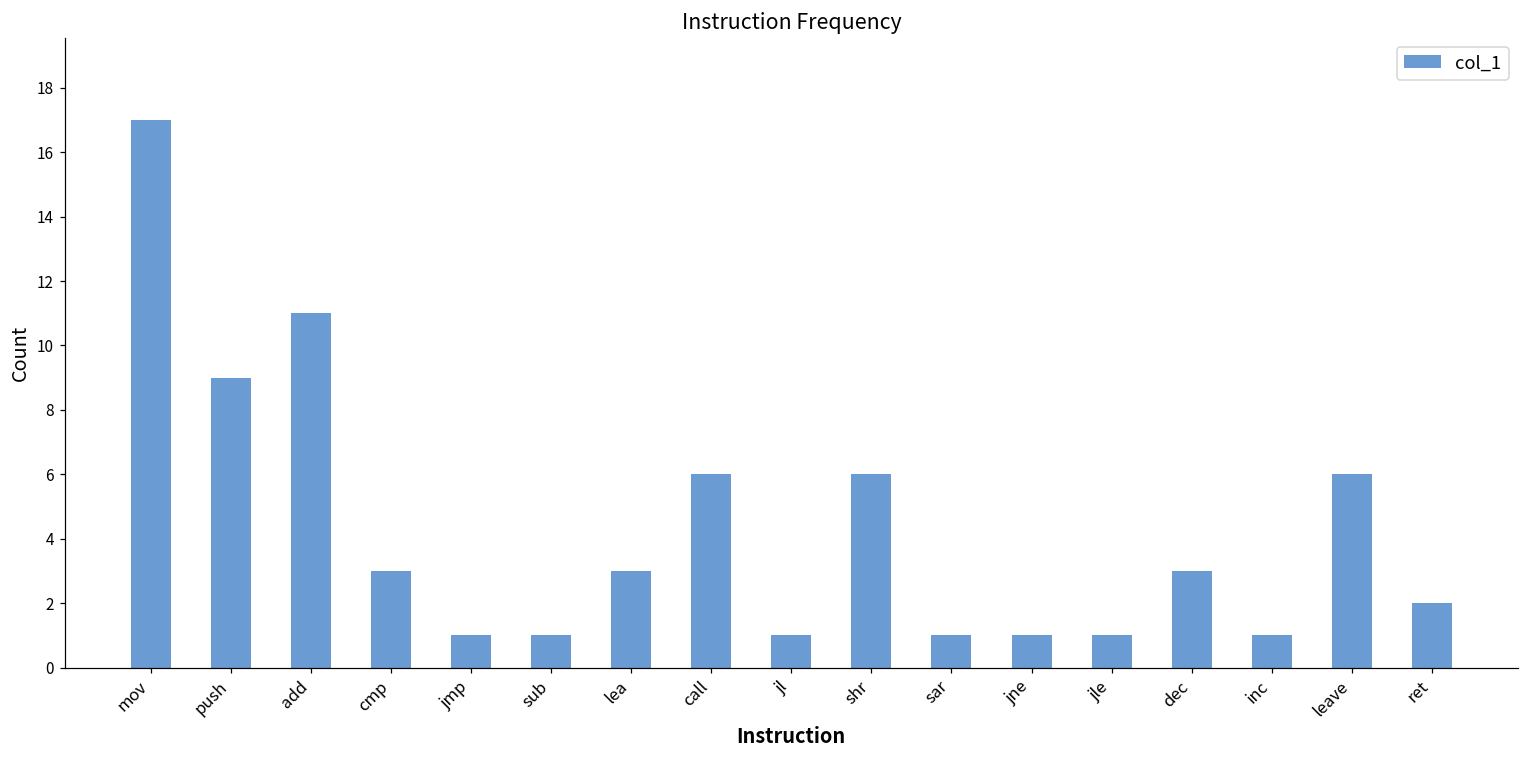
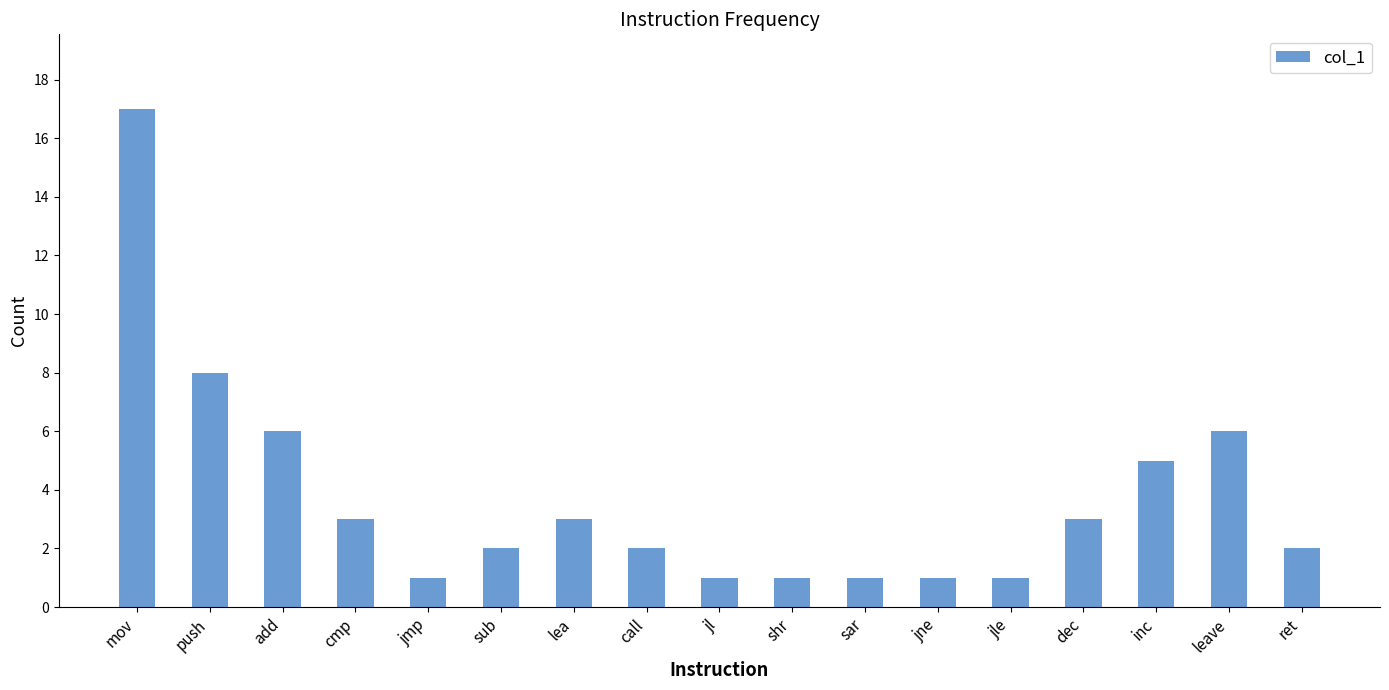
  {
    "mov": 17,
-   "push": 9,
-   "add": 11,
+   "push": 8,
+   "add": 6,
    "cmp": 3,
    "jmp": 1,
-   "sub": 1,
+   "sub": 2,
    "lea": 3,
-   "call": 6,
+   "call": 2,
    "jl": 1,
-   "shr": 6,
+   "shr": 1,
    "sar": 1,
    "jne": 1,
    "jle": 1,
    "dec": 3,
-   "inc": 1,
+   "inc": 5,
    "leave": 6,
    "ret": 2
  }
